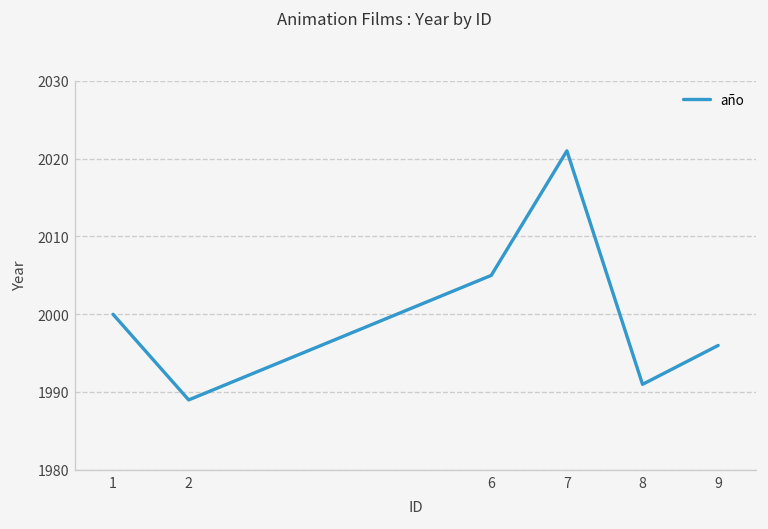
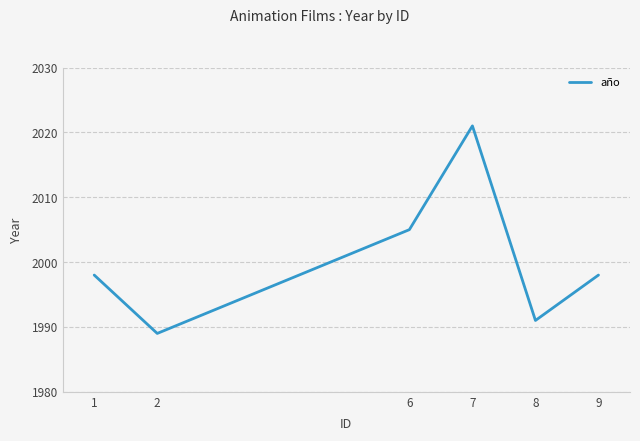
  {
-   "1": 2000,
+   "1": 1998,
    "2": 1989,
    "6": 2005,
    "7": 2021,
    "8": 1991,
-   "9": 1996
+   "9": 1998
  }
